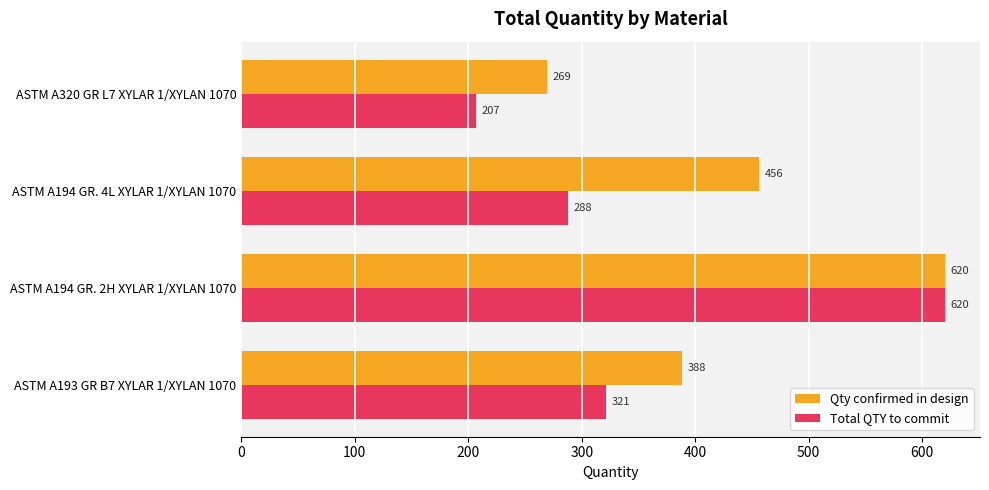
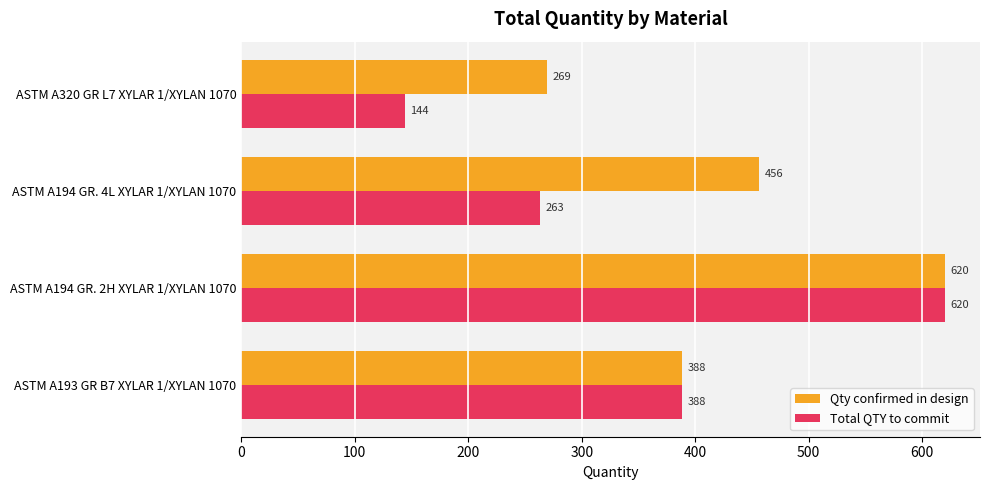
  {
    "Qty confirmed in design": {
      "ASTM A320 GR L7 XYLAR 1/XYLAN 1070": 269,
      "ASTM A194 GR. 4L XYLAR 1/XYLAN 1070": 456,
      "ASTM A194 GR. 2H XYLAR 1/XYLAN 1070": 620,
      "ASTM A193 GR B7 XYLAR 1/XYLAN 1070": 388
    },
    "Total QTY to commit": {
-     "ASTM A320 GR L7 XYLAR 1/XYLAN 1070": 207,
-     "ASTM A194 GR. 4L XYLAR 1/XYLAN 1070": 288,
+     "ASTM A320 GR L7 XYLAR 1/XYLAN 1070": 144,
+     "ASTM A194 GR. 4L XYLAR 1/XYLAN 1070": 263,
      "ASTM A194 GR. 2H XYLAR 1/XYLAN 1070": 620,
-     "ASTM A193 GR B7 XYLAR 1/XYLAN 1070": 321
+     "ASTM A193 GR B7 XYLAR 1/XYLAN 1070": 388
    }
  }
